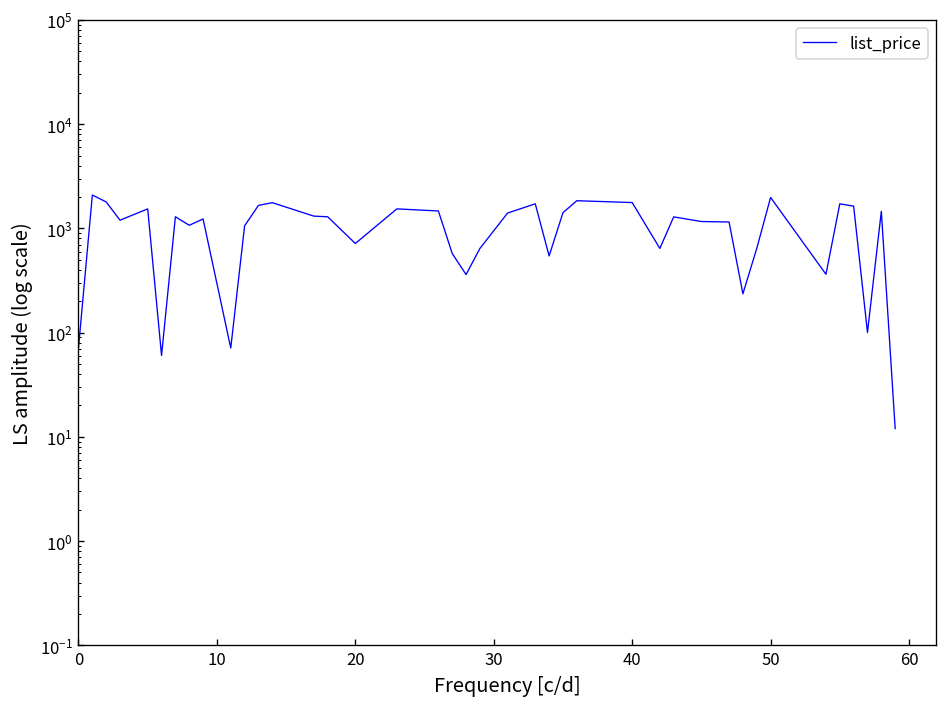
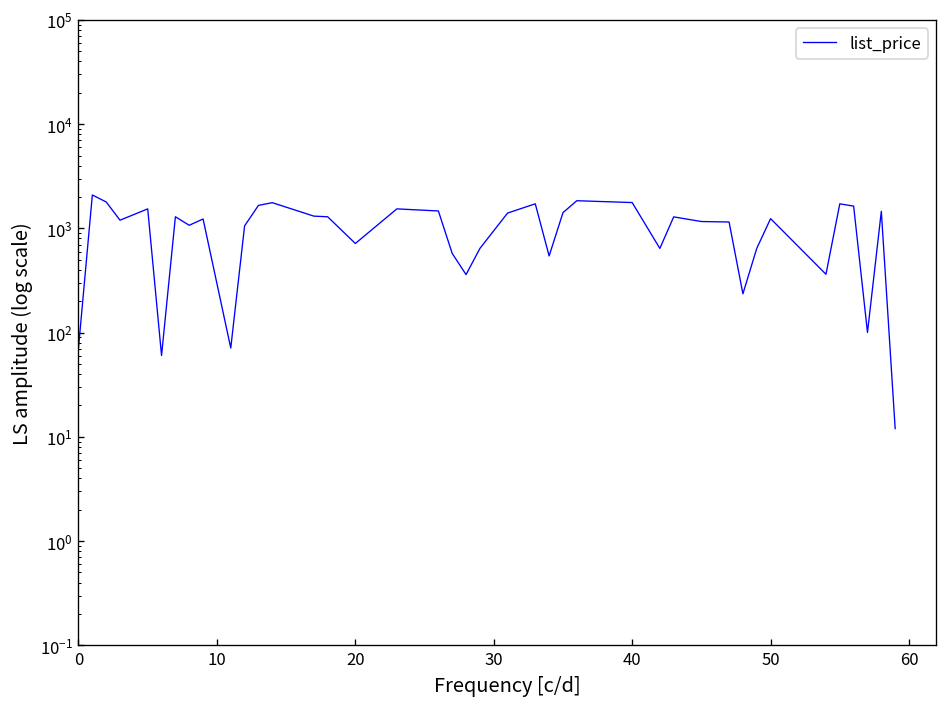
  {
    "0": 70,
    "20": 700,
    "40": 1800,
-   "50": 2000
+   "50": 1200
  }
